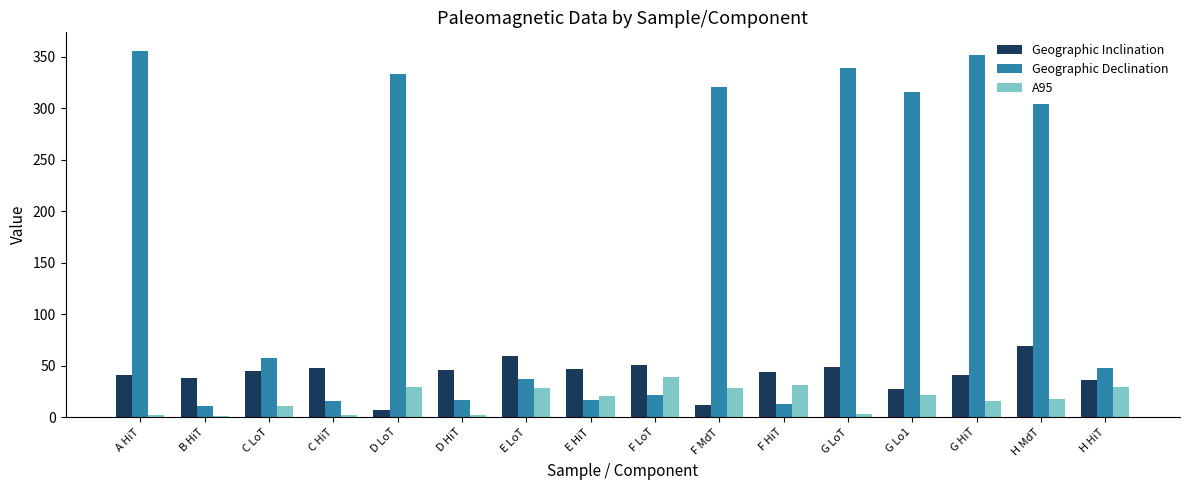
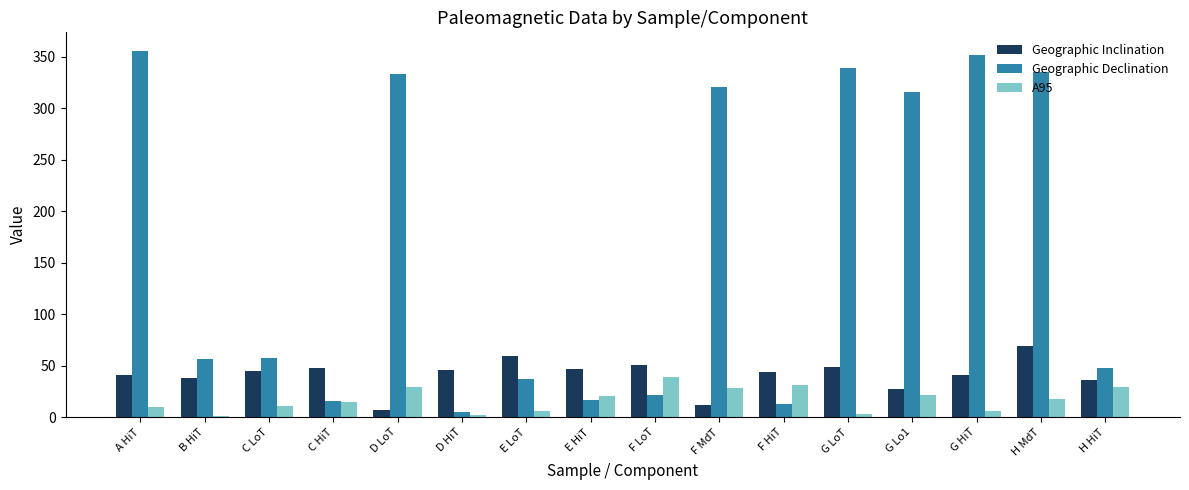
  {
    "Geographic Inclination": {
      "A HiT": 41,
      "B HiT": 38,
      "C LoT": 45,
      "C HiT": 48,
      "D LoT": 7,
      "D HiT": 46,
      "E LoT": 60,
      "E HiT": 47,
      "F LoT": 51,
      "F MdT": 12,
      "F HiT": 44,
      "G LoT": 49,
      "G Lo1": 28,
      "G HiT": 41,
      "H MdT": 70,
      "H HiT": 36
    },
    "Geographic Declination": {
      "A HiT": 356,
-     "B HiT": 11,
+     "B HiT": 56,
      "C LoT": 58,
      "C HiT": 16,
      "D LoT": 333,
-     "D HiT": 17,
+     "D HiT": 5,
      "E LoT": 38,
      "E HiT": 17,
      "F LoT": 22,
      "F MdT": 320,
      "F HiT": 13,
      "G LoT": 339,
      "G Lo1": 316,
      "G HiT": 352,
-     "H MdT": 304,
+     "H MdT": 336,
      "H HiT": 48
    },
    "A95": {
-     "A HiT": 2,
+     "A HiT": 10,
      "C LoT": 11,
-     "C HiT": 2,
+     "C HiT": 15,
      "D LoT": 29,
      "D HiT": 3,
-     "E LoT": 29,
+     "E LoT": 6,
      "E HiT": 21,
      "F LoT": 39,
      "F MdT": 29,
      "F HiT": 31,
      "G LoT": 3,
      "G Lo1": 22,
-     "G HiT": 16,
+     "G HiT": 6,
      "H MdT": 18,
      "H HiT": 30
    }
  }
